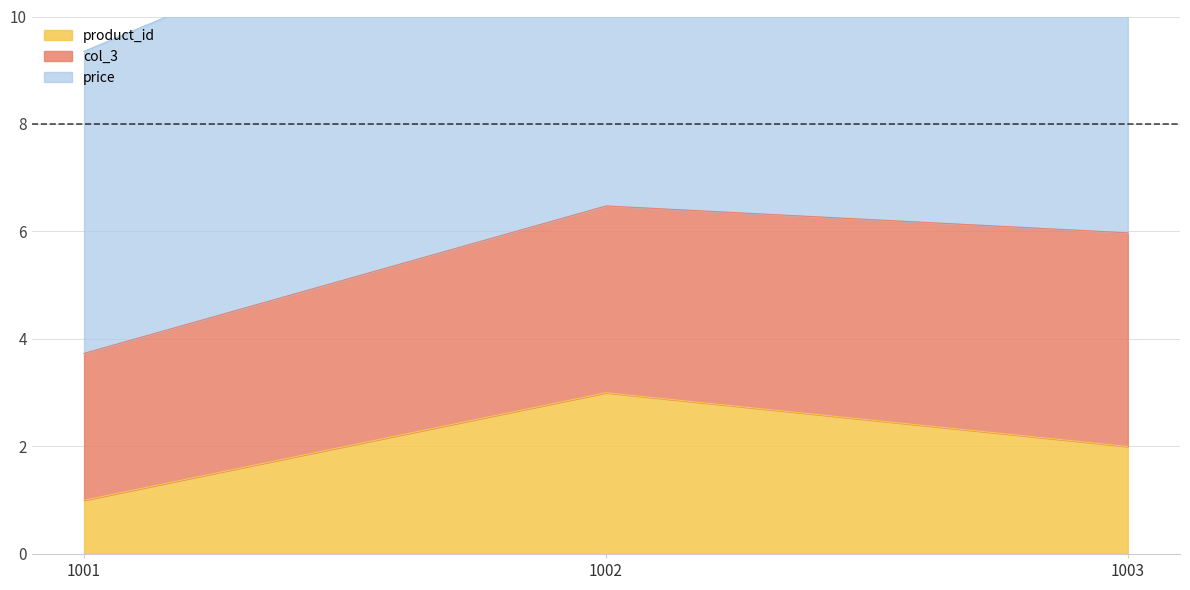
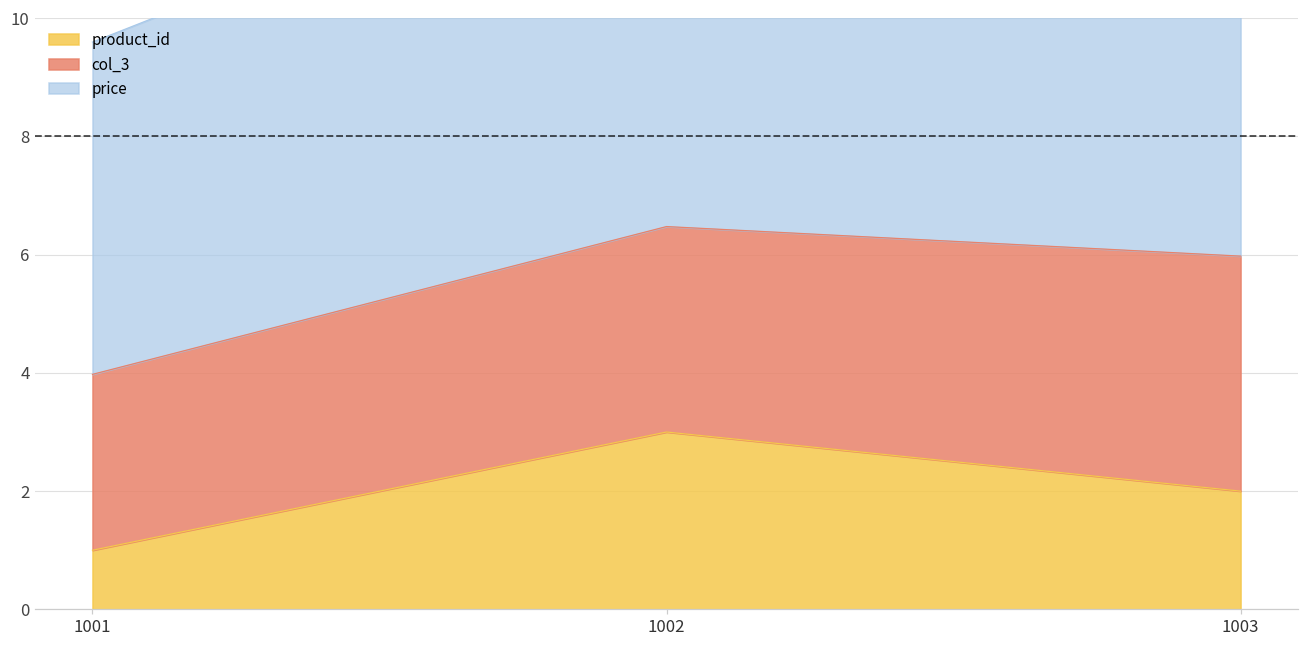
  {
    "product_id": {
      "1001": 1.0,
      "1002": 3.0,
      "1003": 2.0
    },
    "col_3": {
-     "1001": 2.7,
+     "1001": 3.0,
      "1002": 3.5,
      "1003": 4.0
    },
    "price": {
      "1001": 5.6
    }
  }
